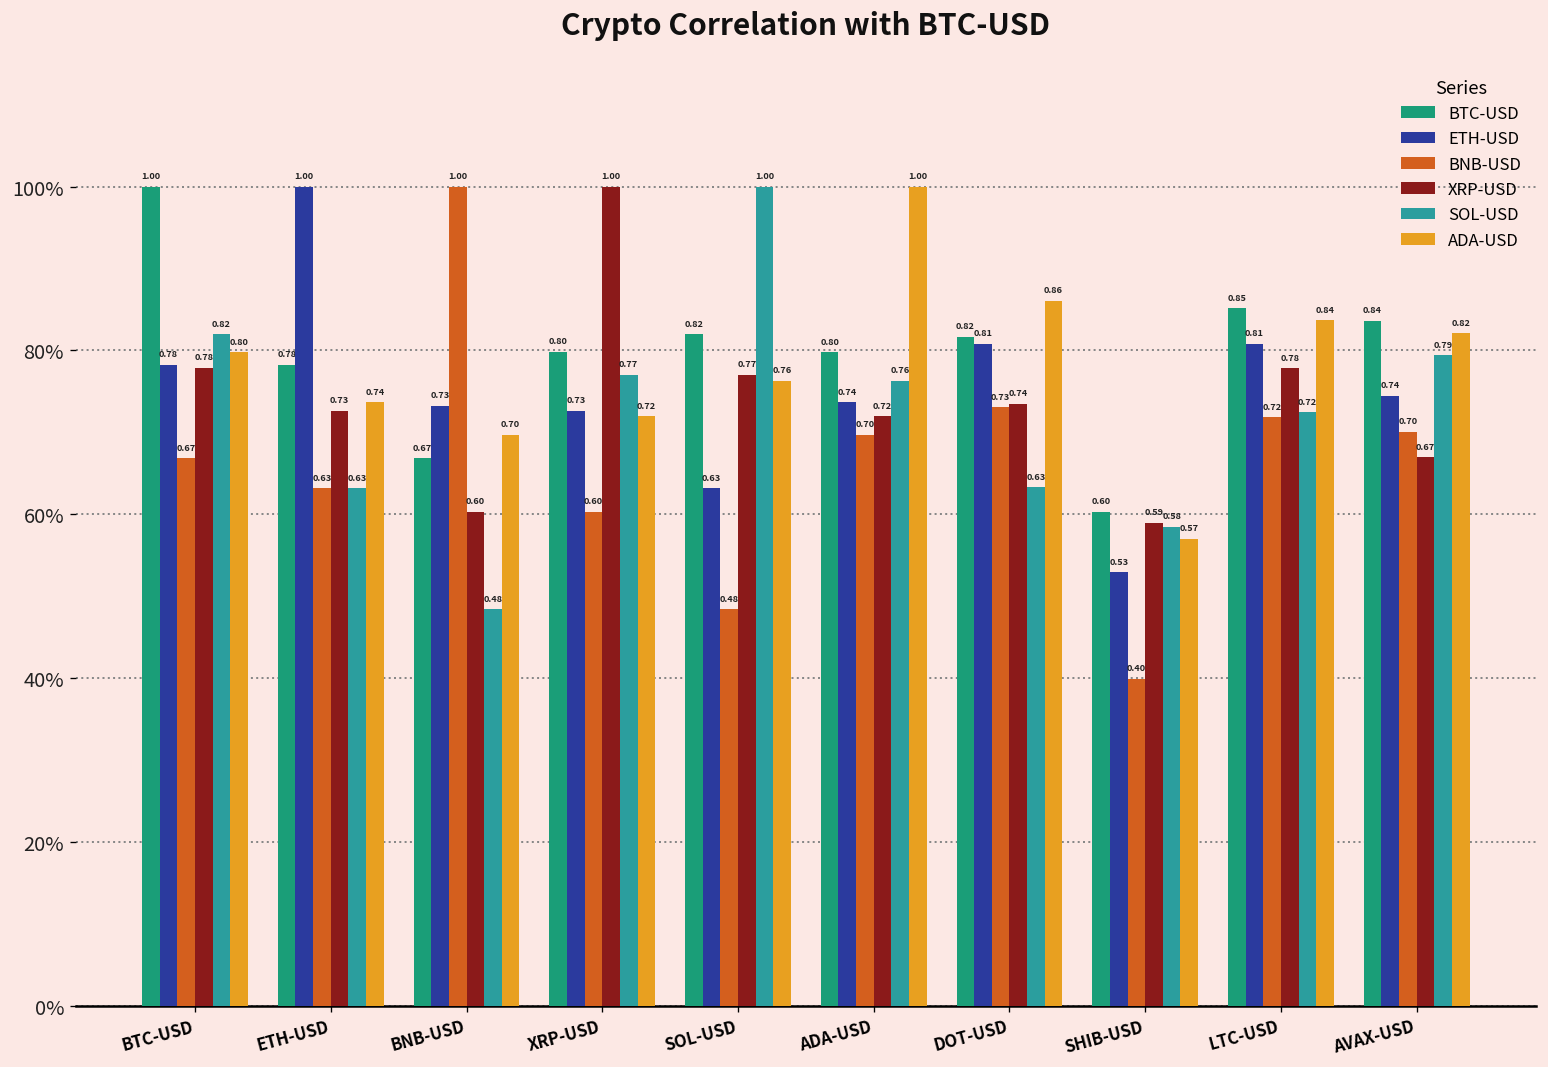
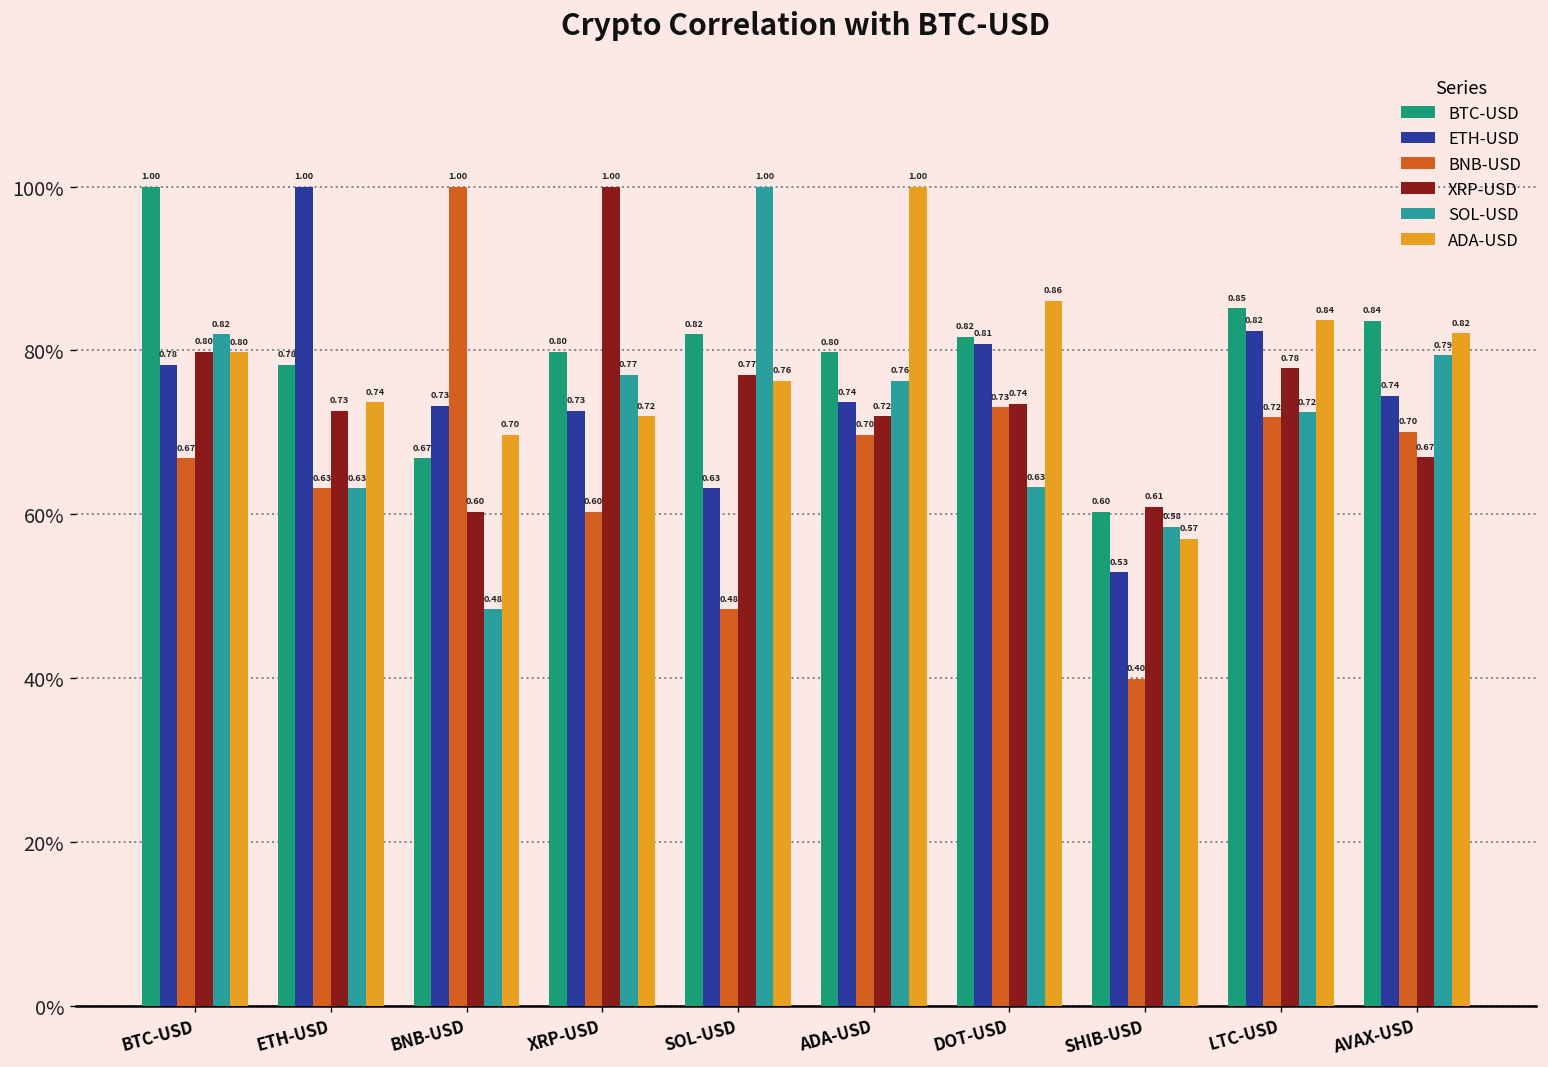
  {
    "ETH-USD": {
      "BTC-USD": 0.78,
      "ETH-USD": 1.00,
      "BNB-USD": 0.73,
      "XRP-USD": 0.73,
      "SOL-USD": 0.63,
      "ADA-USD": 0.74,
      "DOT-USD": 0.81,
      "SHIB-USD": 0.53,
-     "LTC-USD": 0.81,
+     "LTC-USD": 0.82,
      "AVAX-USD": 0.74
    },
    "BNB-USD": {
      "BTC-USD": 0.67,
      "ETH-USD": 0.63,
      "BNB-USD": 1.00,
      "XRP-USD": 0.60,
      "SOL-USD": 0.48,
      "ADA-USD": 0.70,
      "DOT-USD": 0.73,
      "SHIB-USD": 0.40,
      "LTC-USD": 0.72,
      "AVAX-USD": 0.70
    },
    "XRP-USD": {
-     "BTC-USD": 0.78,
+     "BTC-USD": 0.80,
      "ETH-USD": 0.73,
      "BNB-USD": 0.60,
      "XRP-USD": 1.00,
      "SOL-USD": 0.77,
      "ADA-USD": 0.72,
      "DOT-USD": 0.74,
-     "SHIB-USD": 0.59,
+     "SHIB-USD": 0.61,
      "LTC-USD": 0.78,
      "AVAX-USD": 0.67
    },
    "ADA-USD": {
      "BTC-USD": 0.80,
      "ETH-USD": 0.74,
      "BNB-USD": 0.70,
      "XRP-USD": 0.72,
      "SOL-USD": 0.76,
      "ADA-USD": 1.00,
      "DOT-USD": 0.86,
      "SHIB-USD": 0.57,
      "LTC-USD": 0.84,
      "AVAX-USD": 0.82
    }
  }
